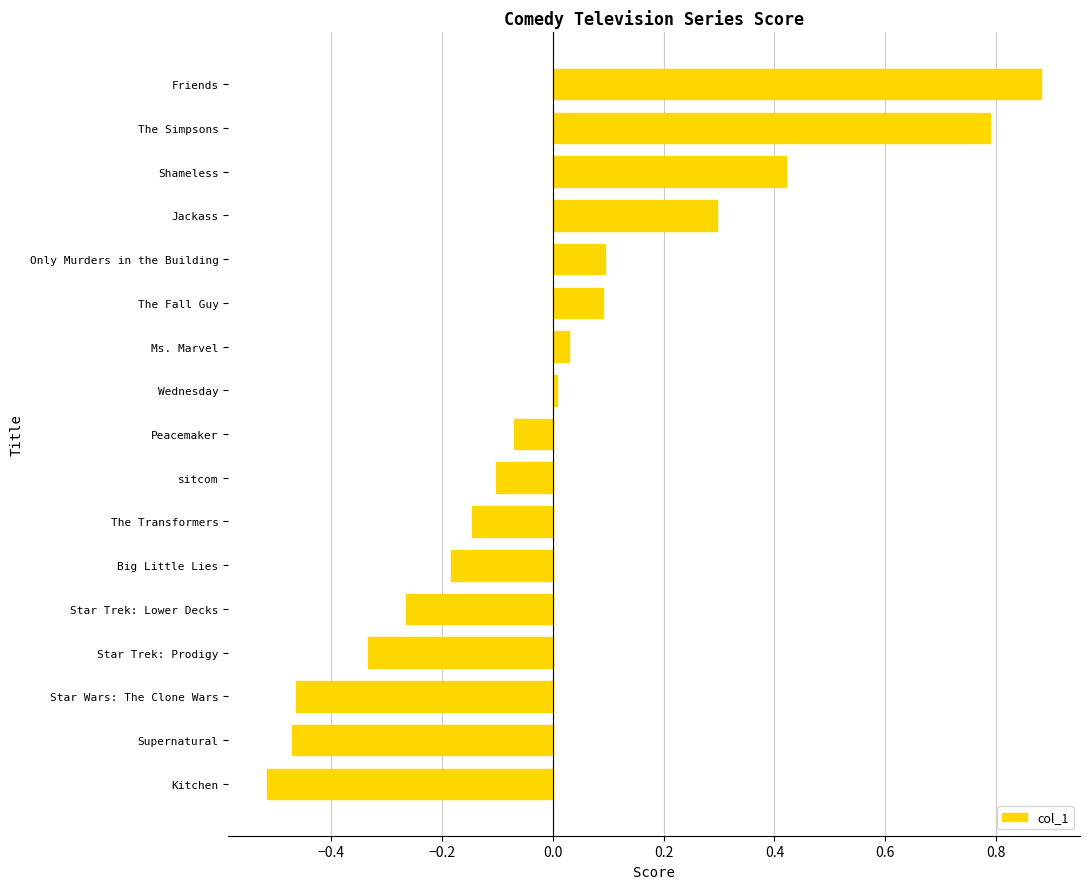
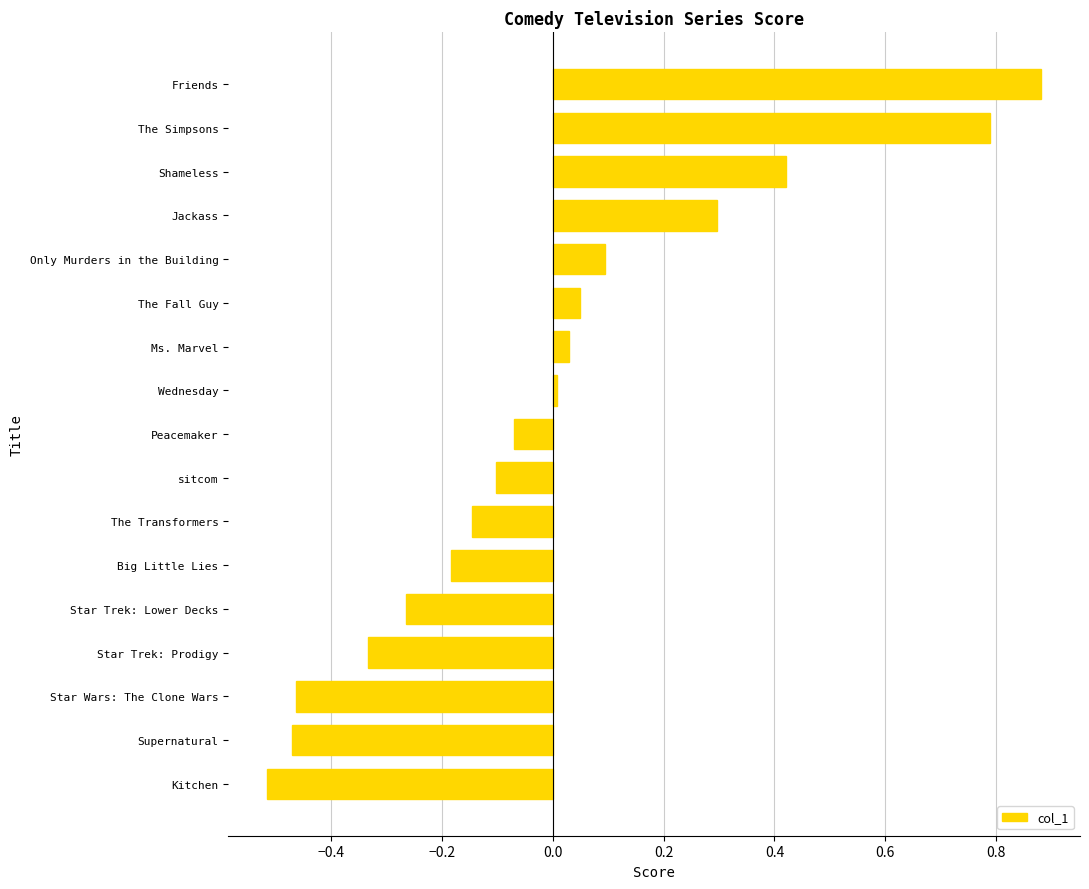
  {
    "Friends": 0.88,
    "The Simpsons": 0.79,
    "Shameless": 0.42,
    "Jackass": 0.30,
    "Only Murders in the Building": 0.10,
-   "The Fall Guy": 0.09,
+   "The Fall Guy": 0.05,
    "Ms. Marvel": 0.03,
    "Wednesday": 0.01,
    "Peacemaker": -0.07,
    "sitcom": -0.10,
    "The Transformers": -0.15,
    "Big Little Lies": -0.18,
    "Star Trek: Lower Decks": -0.27,
    "Star Trek: Prodigy": -0.33,
    "Star Wars: The Clone Wars": -0.46,
    "Supernatural": -0.47,
    "Kitchen": -0.52
  }
